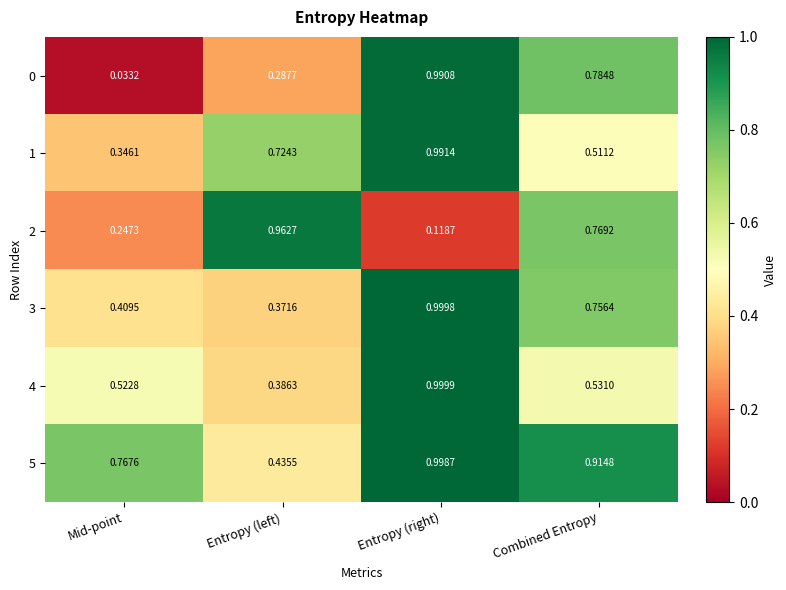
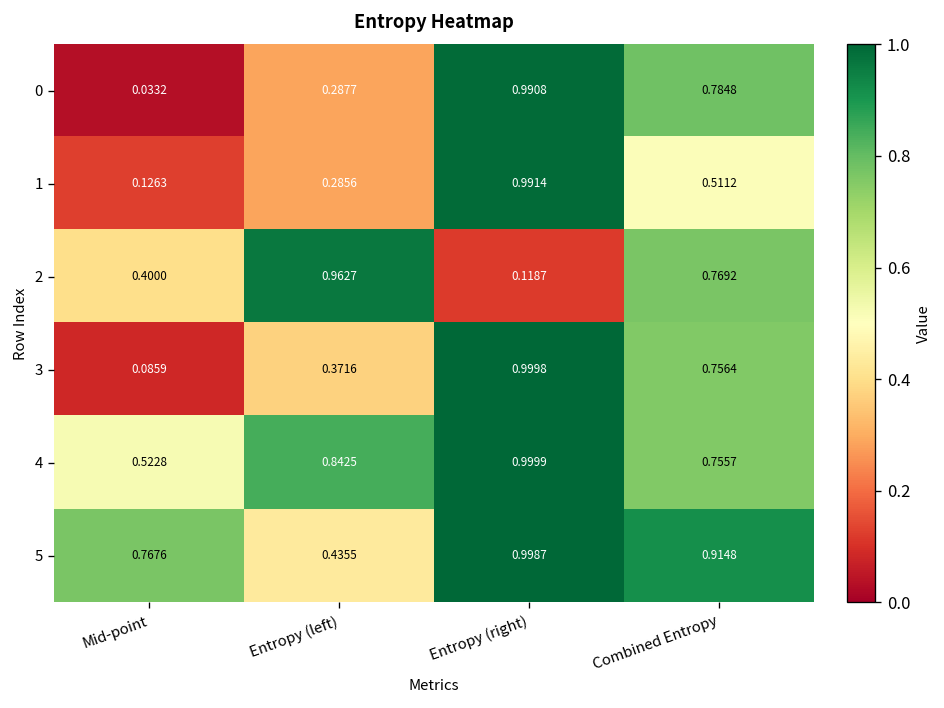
  {
    "0": {
      "Mid-point": 0.0332,
      "Entropy (left)": 0.2877,
      "Entropy (right)": 0.9908,
      "Combined Entropy": 0.7848
    },
    "1": {
-     "Mid-point": 0.3461,
-     "Entropy (left)": 0.7243,
+     "Mid-point": 0.1263,
+     "Entropy (left)": 0.2856,
      "Entropy (right)": 0.9914,
      "Combined Entropy": 0.5112
    },
    "2": {
-     "Mid-point": 0.2473,
+     "Mid-point": 0.4000,
      "Entropy (left)": 0.9627,
      "Entropy (right)": 0.1187,
      "Combined Entropy": 0.7692
    },
    "3": {
-     "Mid-point": 0.4095,
+     "Mid-point": 0.0859,
      "Entropy (left)": 0.3716,
      "Entropy (right)": 0.9998,
      "Combined Entropy": 0.7564
    },
    "4": {
      "Mid-point": 0.5228,
-     "Entropy (left)": 0.3863,
+     "Entropy (left)": 0.8425,
      "Entropy (right)": 0.9999,
-     "Combined Entropy": 0.5310
+     "Combined Entropy": 0.7557
    },
    "5": {
      "Mid-point": 0.7676,
      "Entropy (left)": 0.4355,
      "Entropy (right)": 0.9987,
      "Combined Entropy": 0.9148
    }
  }
